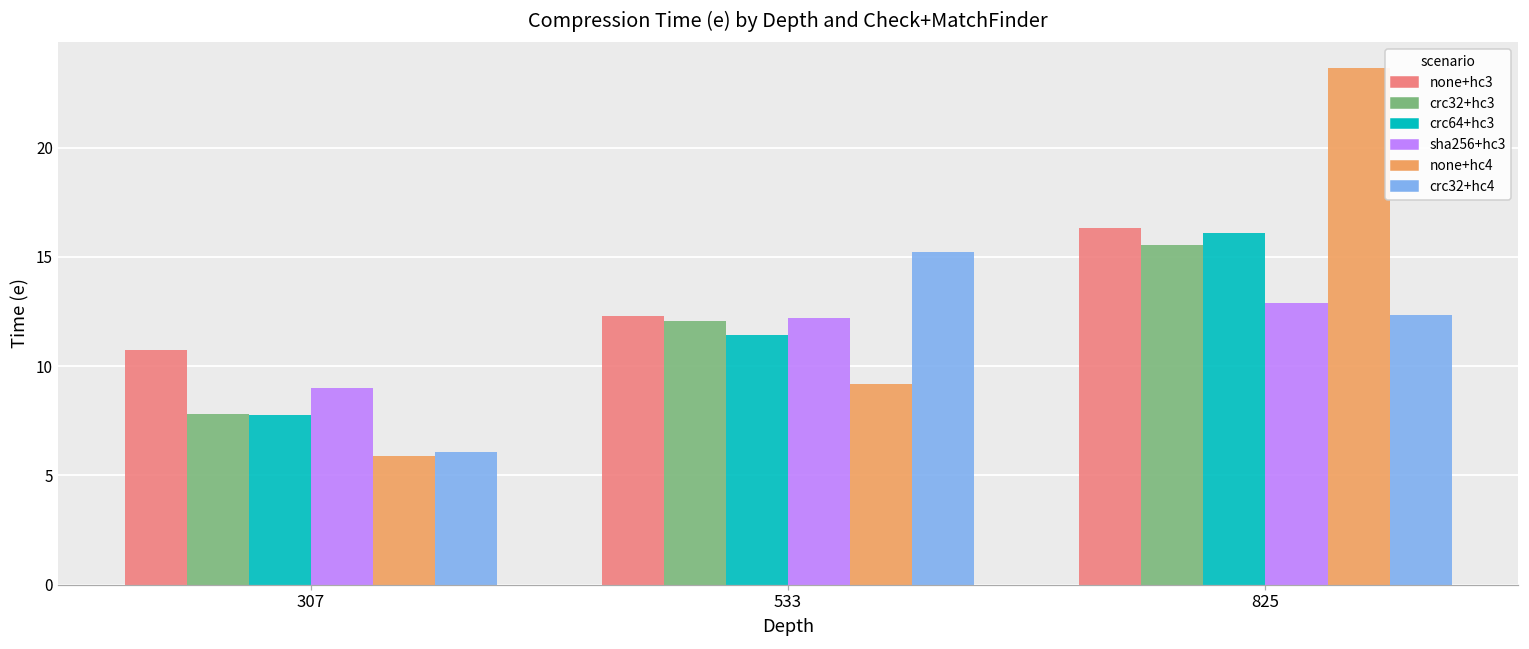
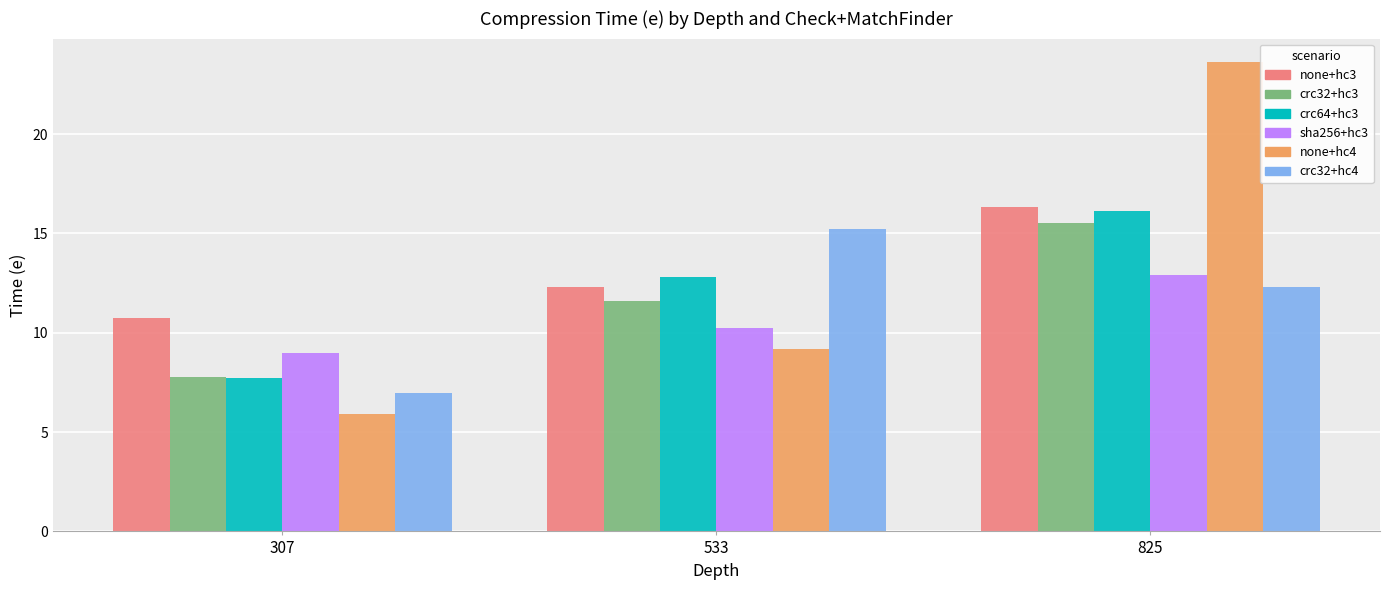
  {
    "crc32+hc3": {
      "307": 7.8,
-     "533": 12.1,
+     "533": 11.6,
      "825": 15.6
    },
    "crc64+hc3": {
      "307": 7.7,
-     "533": 11.4,
+     "533": 12.8,
      "825": 16.1
    },
    "sha256+hc3": {
      "307": 9.0,
-     "533": 12.2,
+     "533": 10.3,
      "825": 12.9
    },
    "crc32+hc4": {
-     "307": 6.1,
+     "307": 7.0,
      "533": 15.2,
      "825": 12.3
    }
  }
